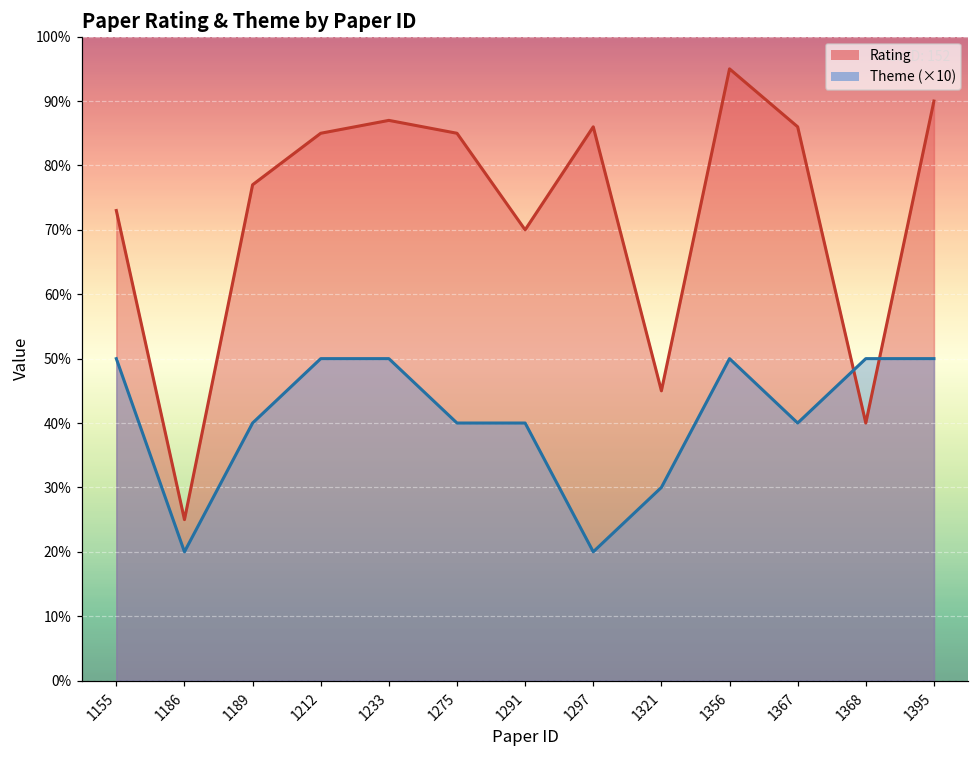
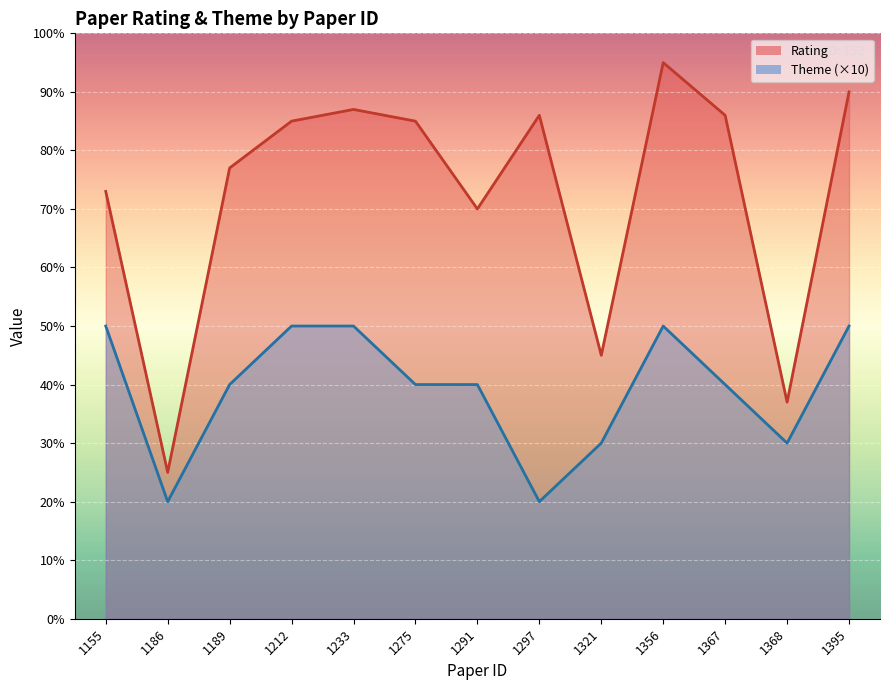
  {
    "Rating": {
      "1155": "73%",
      "1186": "25%",
      "1189": "77%",
      "1212": "85%",
      "1233": "87%",
      "1275": "85%",
      "1291": "70%",
      "1297": "86%",
      "1321": "45%",
      "1356": "95%",
      "1367": "86%",
-     "1368": "40%",
+     "1368": "37%",
      "1395": "90%"
    },
    "Theme (×10)": {
      "1155": "50%",
      "1186": "20%",
      "1189": "40%",
      "1212": "50%",
      "1233": "50%",
      "1275": "40%",
      "1291": "40%",
      "1297": "20%",
      "1321": "30%",
      "1356": "50%",
      "1367": "40%",
-     "1368": "50%",
+     "1368": "30%",
      "1395": "50%"
    }
  }
